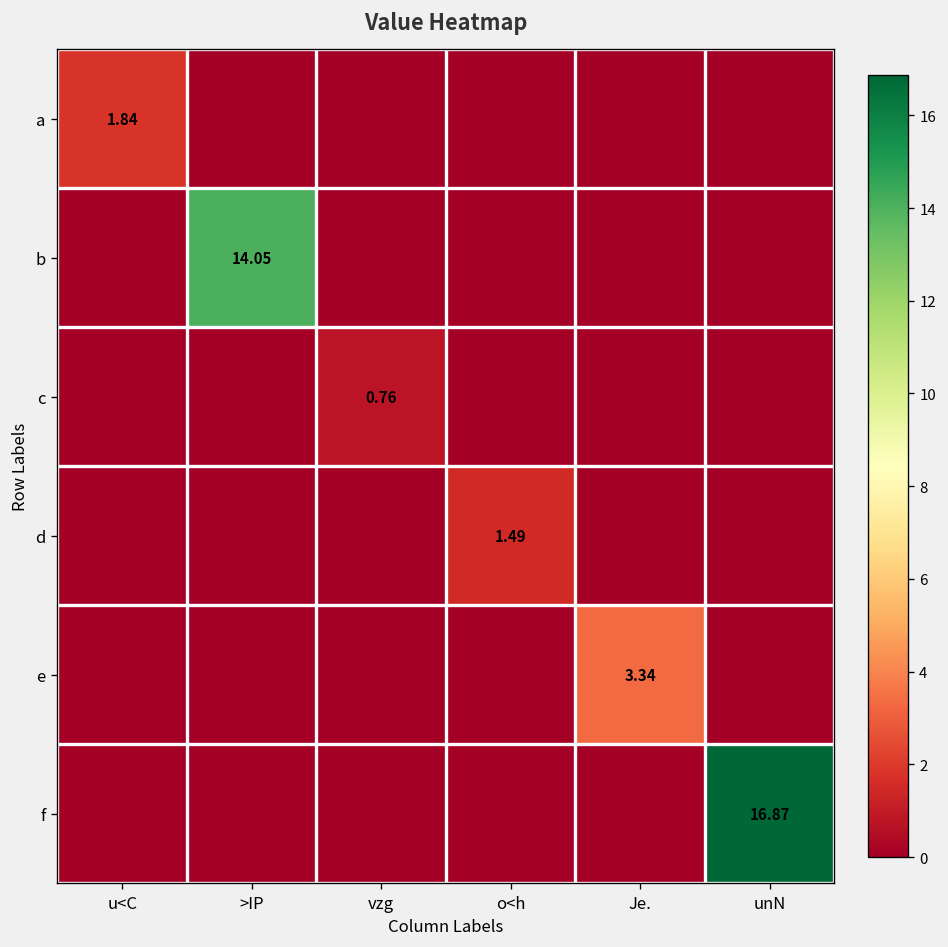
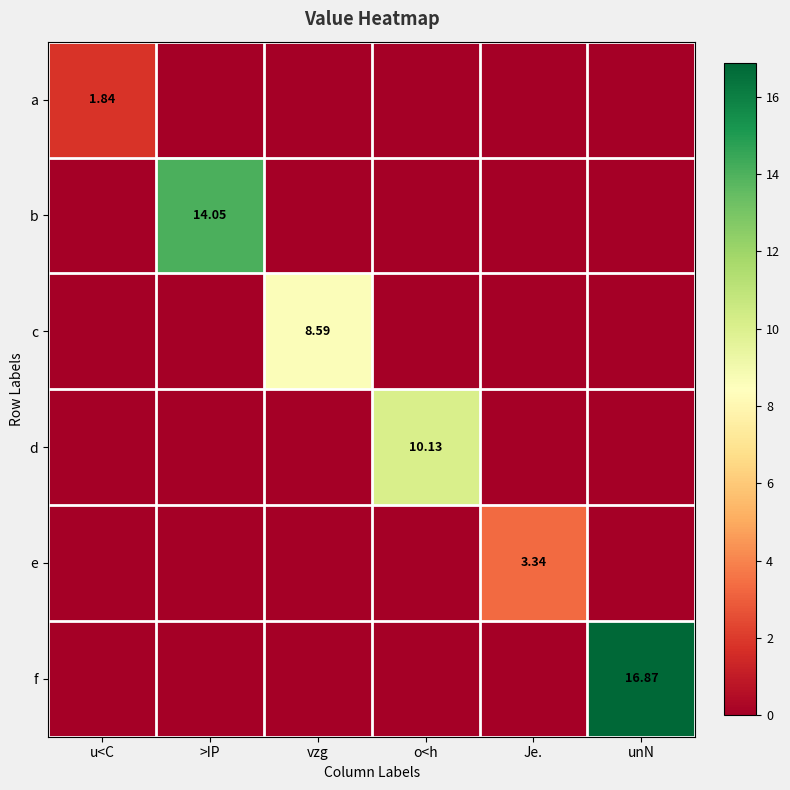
  {
    "a": {
      "u<C": 1.84
    },
    "b": {
      ">IP": 14.05
    },
    "c": {
-     "vzg": 0.76
+     "vzg": 8.59
    },
    "d": {
-     "o<h": 1.49
+     "o<h": 10.13
    },
    "e": {
      "Je.": 3.34
    },
    "f": {
      "unN": 16.87
    }
  }
